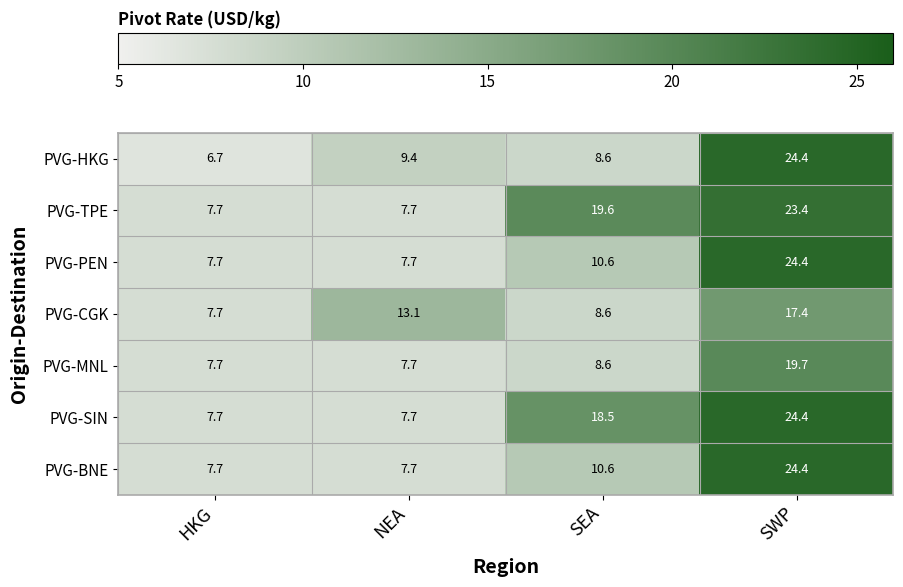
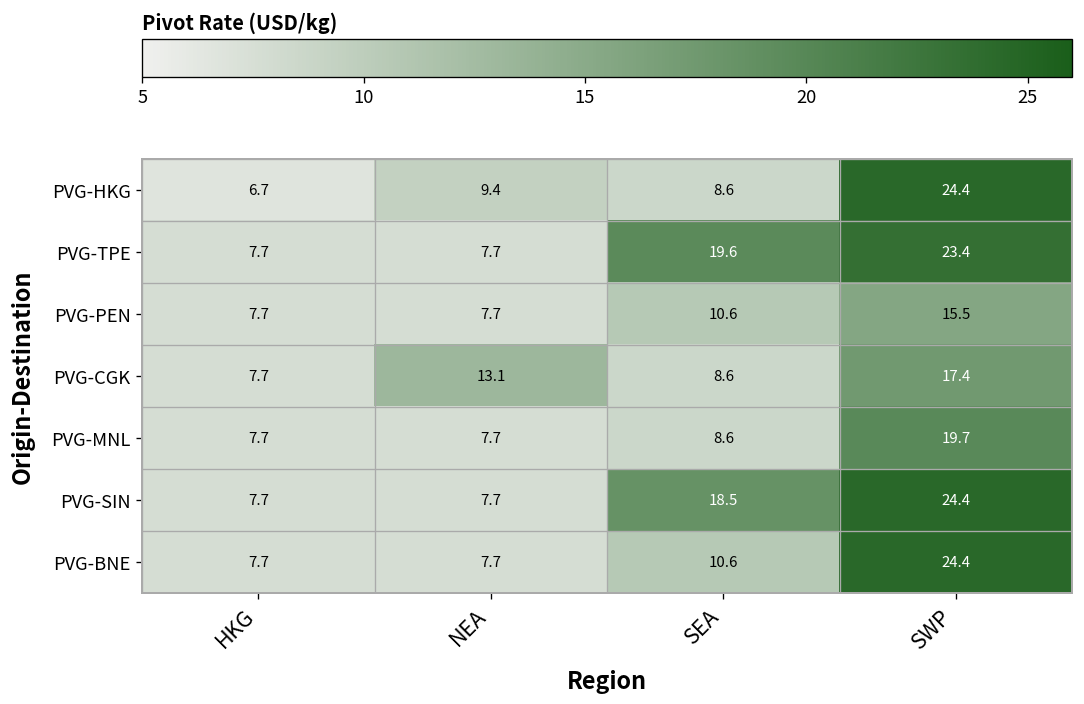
  {
    "PVG-HKG": {
      "HKG": 6.7,
      "NEA": 9.4,
      "SEA": 8.6,
      "SWP": 24.4
    },
    "PVG-TPE": {
      "HKG": 7.7,
      "NEA": 7.7,
      "SEA": 19.6,
      "SWP": 23.4
    },
    "PVG-PEN": {
      "HKG": 7.7,
      "NEA": 7.7,
      "SEA": 10.6,
-     "SWP": 24.4
+     "SWP": 15.5
    },
    "PVG-CGK": {
      "HKG": 7.7,
      "NEA": 13.1,
      "SEA": 8.6,
      "SWP": 17.4
    },
    "PVG-MNL": {
      "HKG": 7.7,
      "NEA": 7.7,
      "SEA": 8.6,
      "SWP": 19.7
    },
    "PVG-SIN": {
      "HKG": 7.7,
      "NEA": 7.7,
      "SEA": 18.5,
      "SWP": 24.4
    },
    "PVG-BNE": {
      "HKG": 7.7,
      "NEA": 7.7,
      "SEA": 10.6,
      "SWP": 24.4
    }
  }
